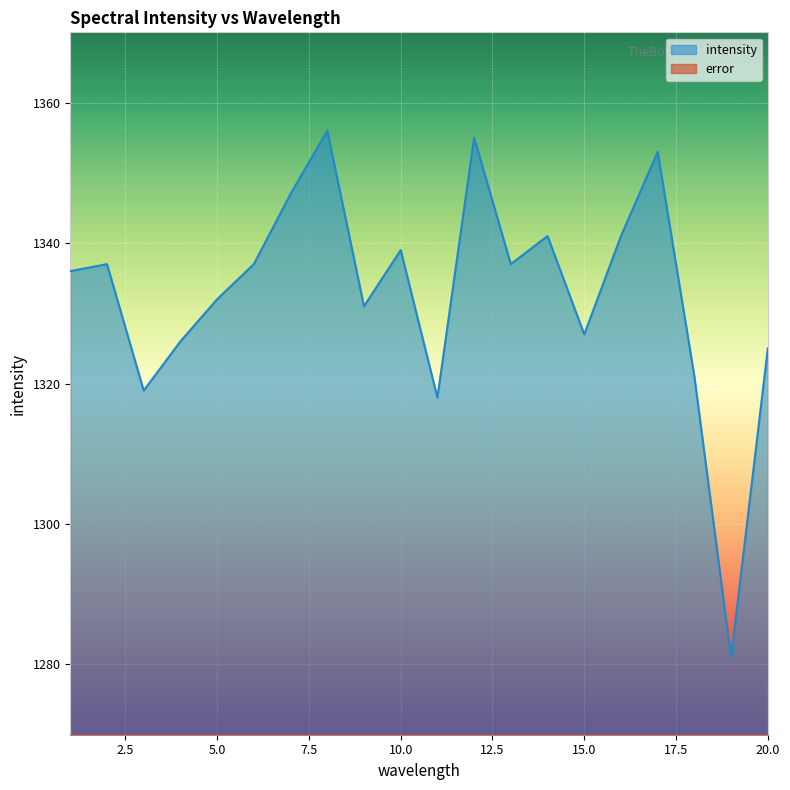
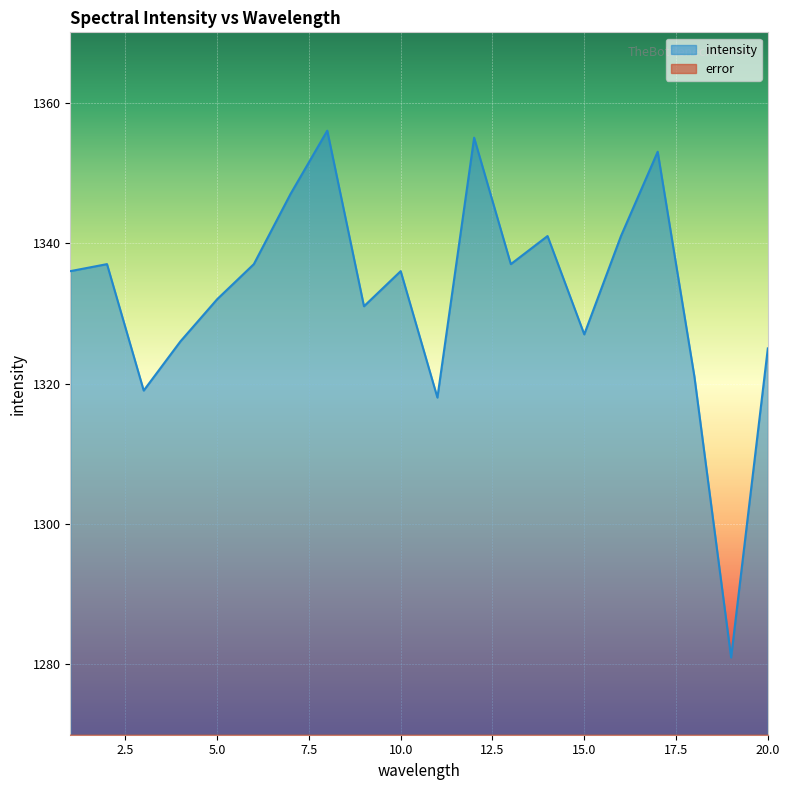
  {
    "intensity": {
      "5.0": 1332,
-     "10.0": 1339,
+     "10.0": 1336,
      "15.0": 1327,
      "20.0": 1325
    },
    "error": {
      "5.0": 1270,
      "10.0": 1270,
      "15.0": 1270,
      "20.0": 1270
    }
  }
